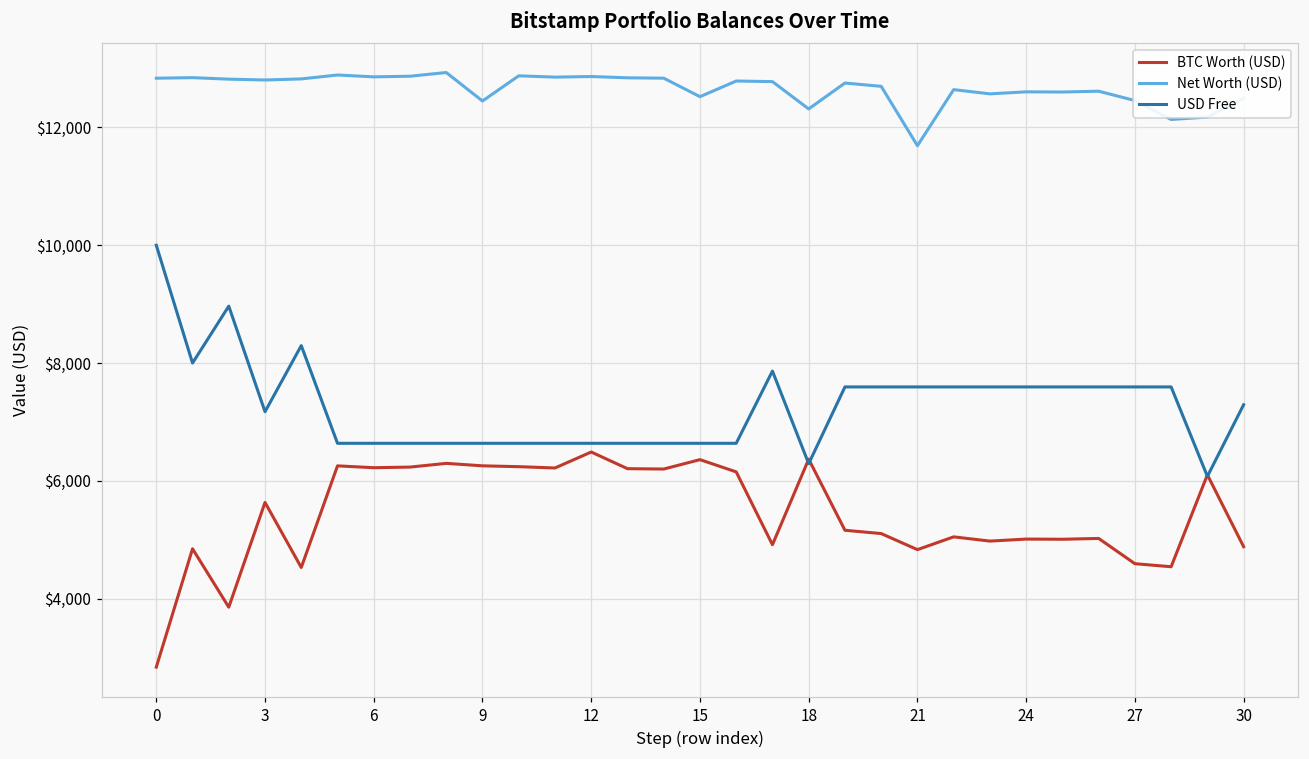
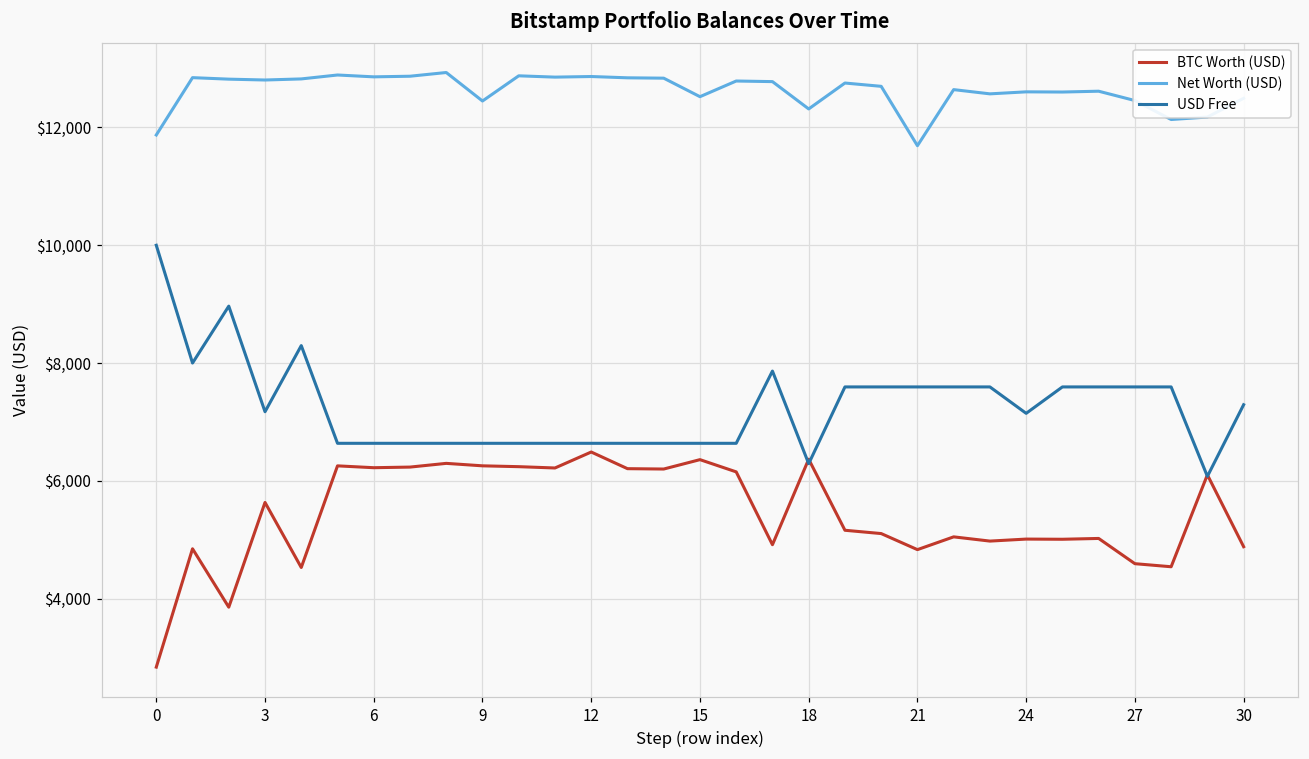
  {
    "BTC Worth (USD)": {
      "0": "$2,800",
      "3": "$5,600",
      "6": "$6,200",
      "9": "$6,300",
      "12": "$6,500",
      "15": "$6,400",
      "18": "$6,400",
      "21": "$4,800",
      "24": "$5,000",
      "27": "$4,600",
      "30": "$4,900"
    },
    "Net Worth (USD)": {
-     "0": "$12,800",
+     "0": "$11,900",
      "3": "$12,800",
      "6": "$12,900",
      "9": "$12,400",
      "12": "$12,900",
      "15": "$12,500",
      "18": "$12,300",
      "21": "$11,700",
      "24": "$12,600"
    },
    "USD Free": {
      "0": "$10,000",
      "3": "$7,200",
      "6": "$6,600",
      "9": "$6,600",
      "12": "$6,600",
      "15": "$6,600",
      "18": "$6,300",
      "21": "$7,600",
-     "24": "$7,600",
+     "24": "$7,100",
      "27": "$7,600",
      "30": "$7,300"
    }
  }
